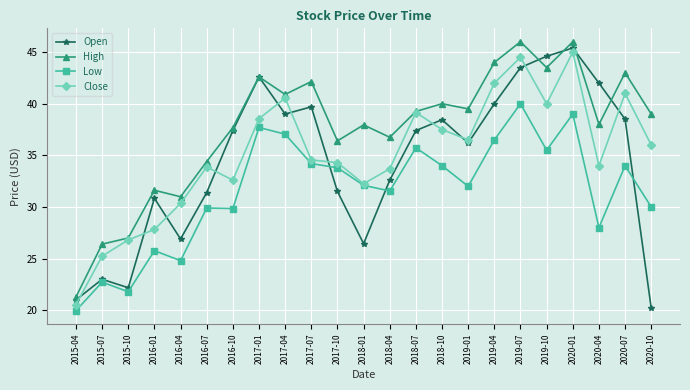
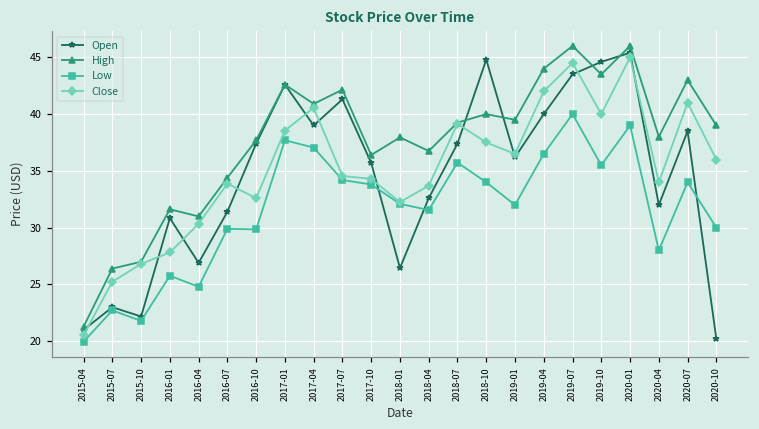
  {
    "Open": {
      "2015-04": 21.0,
      "2015-07": 23.0,
      "2015-10": 22.2,
      "2016-01": 30.8,
      "2016-04": 26.9,
      "2016-07": 31.4,
      "2016-10": 37.4,
      "2017-04": 39.0,
-     "2017-07": 39.7,
-     "2017-10": 31.5,
+     "2017-07": 41.3,
+     "2017-10": 35.7,
      "2018-01": 26.5,
      "2018-04": 32.6,
      "2018-07": 37.4,
-     "2018-10": 38.5,
+     "2018-10": 44.8,
      "2019-01": 36.2,
      "2019-04": 40.0,
      "2019-07": 43.5,
      "2019-10": 44.6,
      "2020-01": 45.4,
-     "2020-04": 42,
+     "2020-04": 32,
      "2020-07": 38.5,
      "2020-10": 20.2
    }
  }
